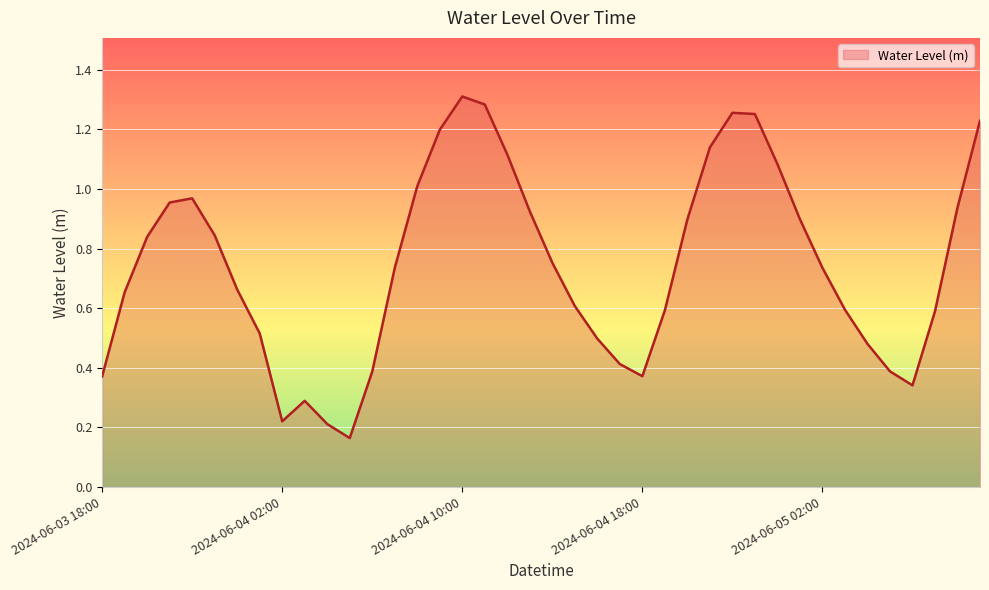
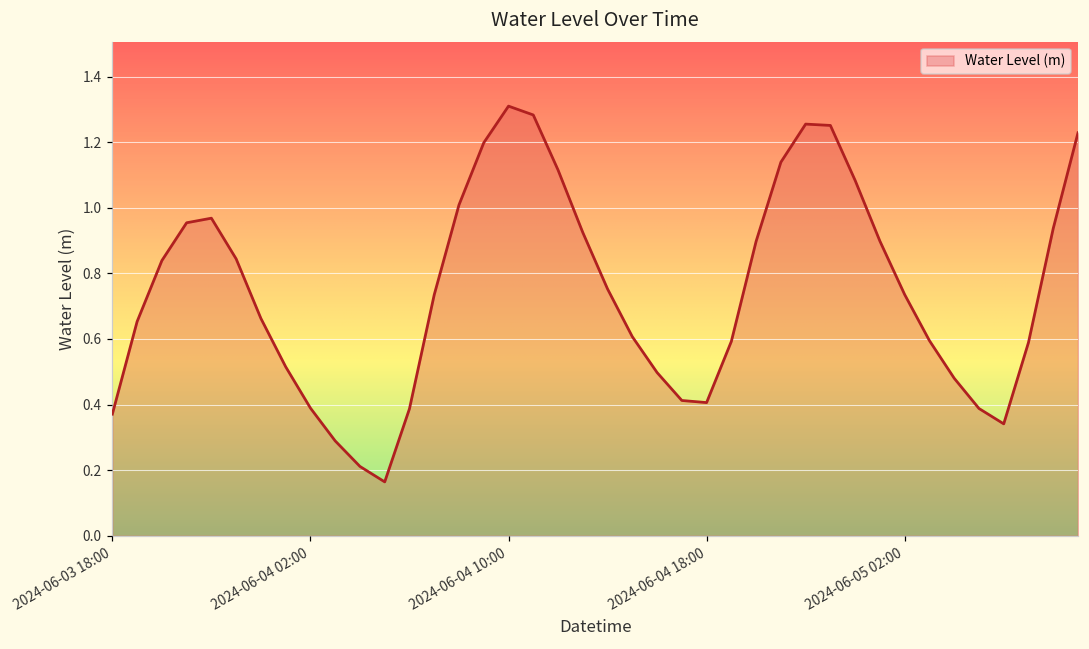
  {
    "2024-06-03 18:00": 0.37,
-   "2024-06-04 02:00": 0.22,
+   "2024-06-04 02:00": 0.39,
    "2024-06-04 10:00": 1.31,
-   "2024-06-04 18:00": 0.37,
+   "2024-06-04 18:00": 0.41,
    "2024-06-05 02:00": 0.74
  }
